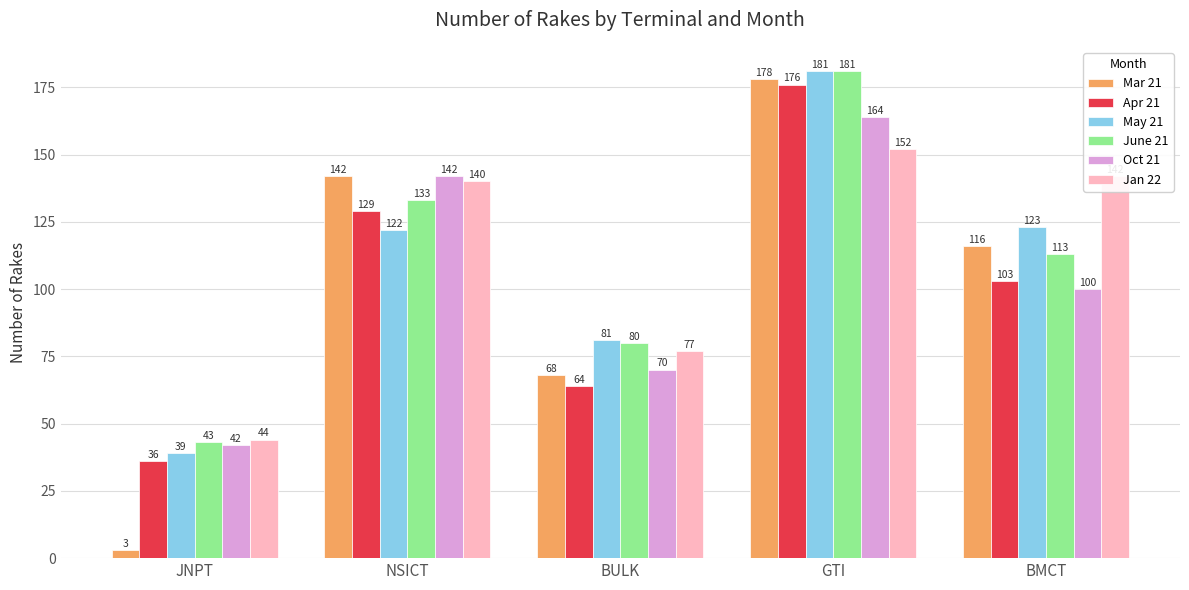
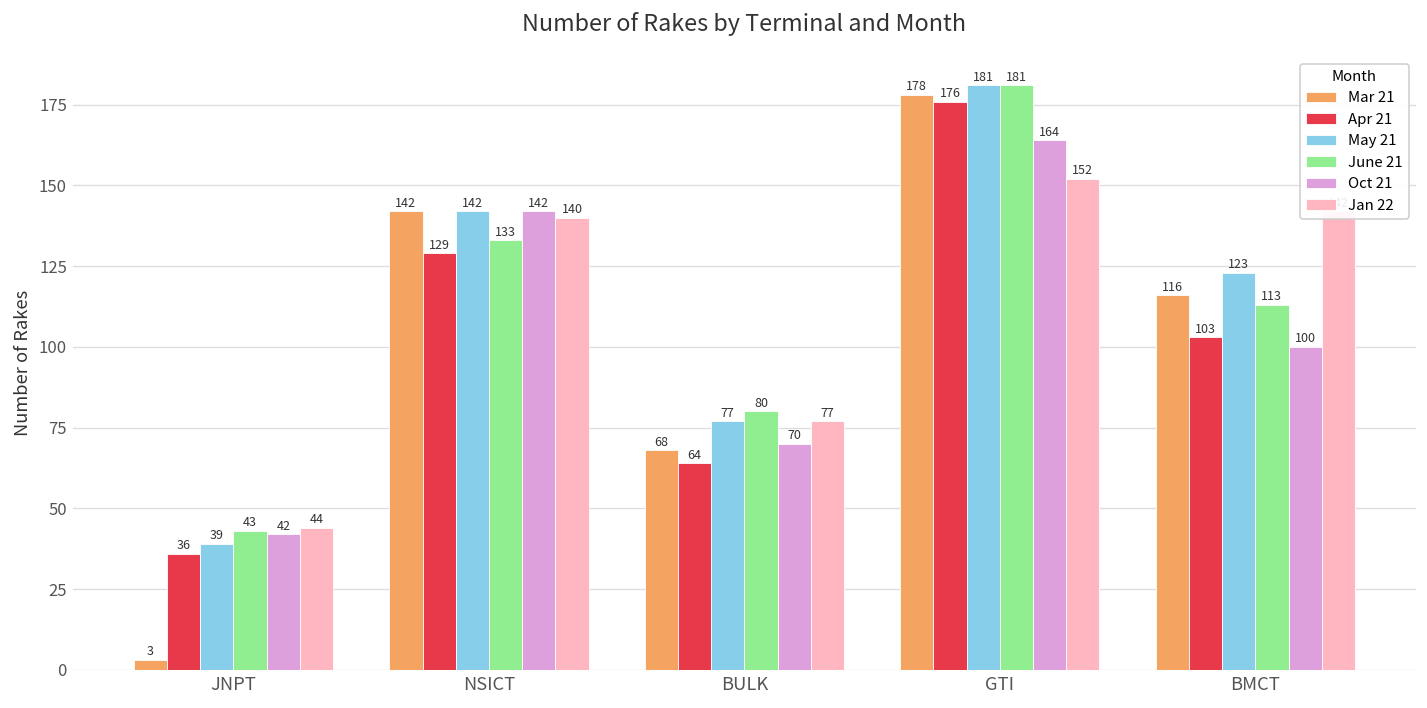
  {
    "Mar 21": {
      "JNPT": 3,
      "NSICT": 142,
      "BULK": 68,
      "GTI": 178,
      "BMCT": 116
    },
    "Apr 21": {
      "JNPT": 36,
      "NSICT": 129,
      "BULK": 64,
      "GTI": 176,
      "BMCT": 103
    },
    "May 21": {
      "JNPT": 39,
-     "NSICT": 122,
-     "BULK": 81,
+     "NSICT": 142,
+     "BULK": 77,
      "GTI": 181,
      "BMCT": 123
    },
    "June 21": {
      "JNPT": 43,
      "NSICT": 133,
      "BULK": 80,
      "GTI": 181,
      "BMCT": 113
    }
  }
